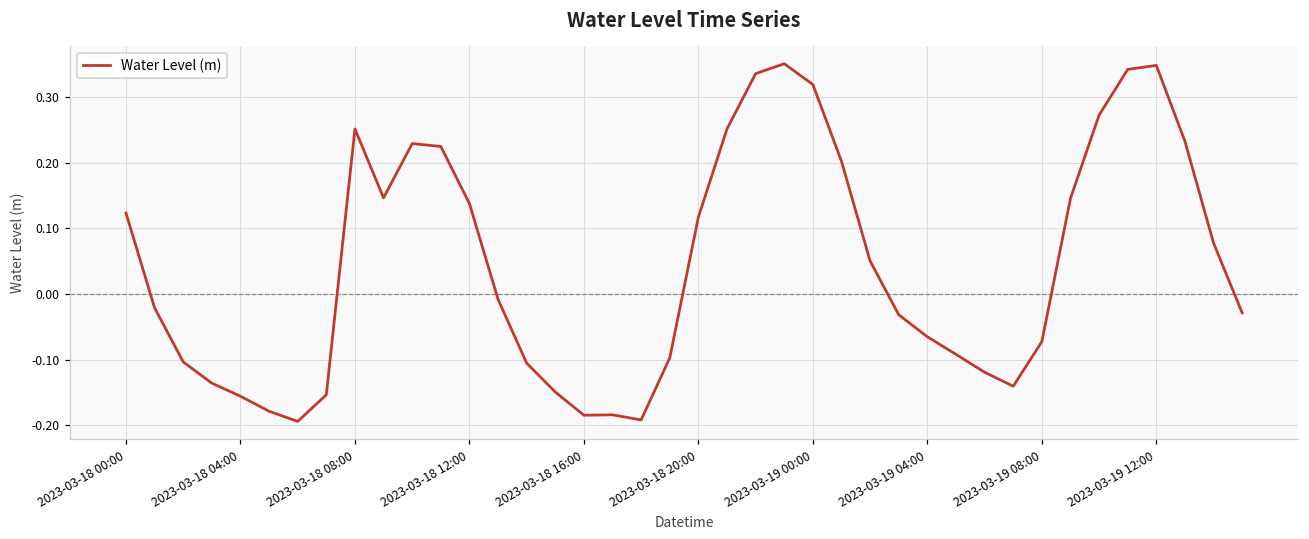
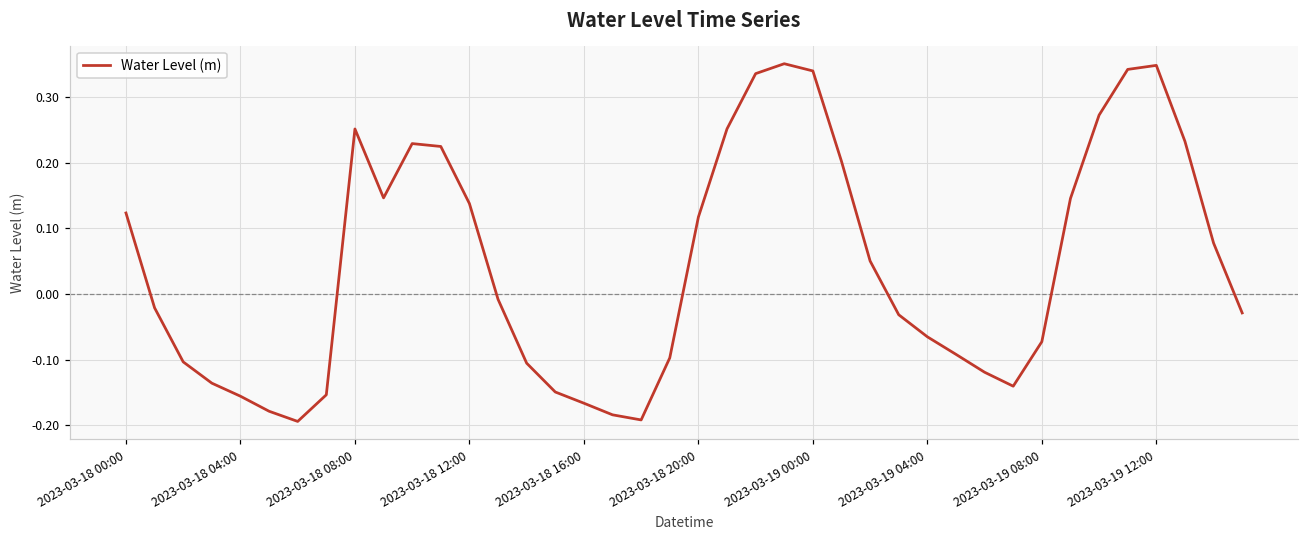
  {
    "2023-03-18 00:00": 0.12,
    "2023-03-18 04:00": -0.16,
    "2023-03-18 08:00": 0.25,
    "2023-03-18 12:00": 0.14,
-   "2023-03-18 16:00": -0.18,
+   "2023-03-18 16:00": -0.17,
    "2023-03-18 20:00": 0.12,
-   "2023-03-19 00:00": 0.32,
+   "2023-03-19 00:00": 0.34,
    "2023-03-19 04:00": -0.07,
    "2023-03-19 08:00": -0.07,
    "2023-03-19 12:00": 0.35
  }
